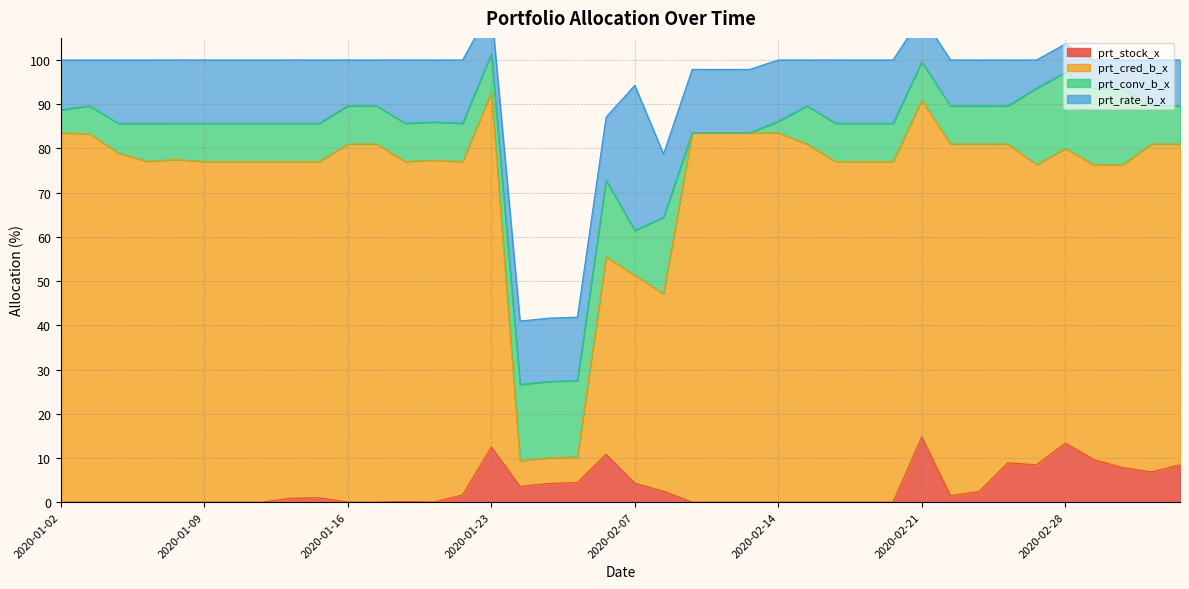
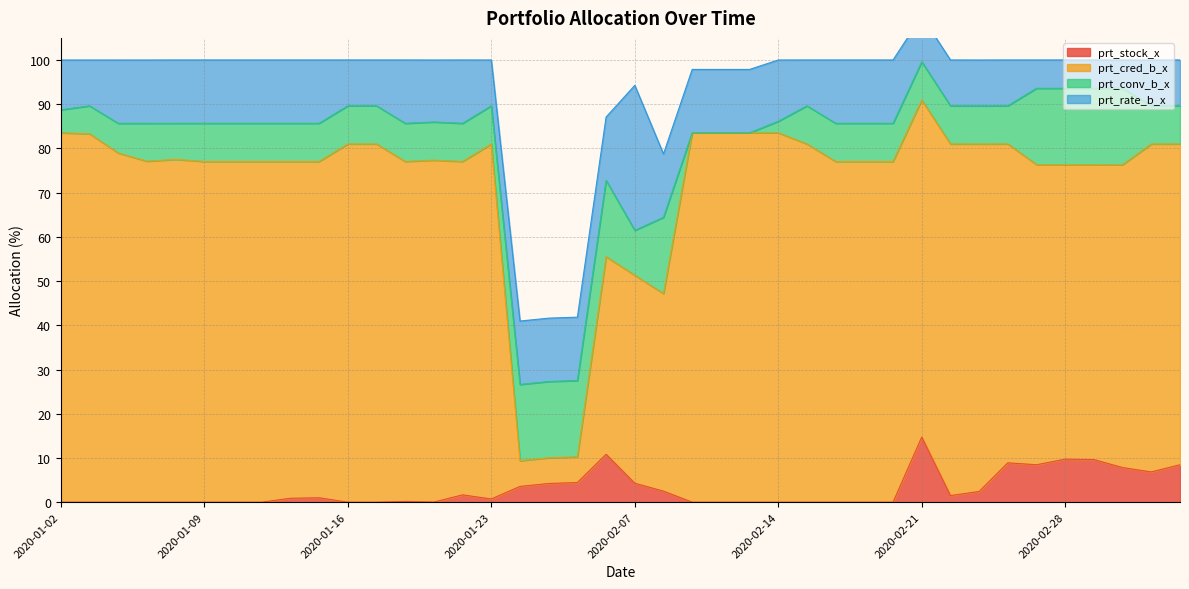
  {
    "prt_stock_x": {
      "2020-01-02": 0,
      "2020-01-09": 0,
      "2020-01-16": 0,
-     "2020-01-23": 12,
+     "2020-01-23": 1,
      "2020-02-07": 4,
      "2020-02-14": 0,
      "2020-02-21": 15,
-     "2020-02-28": 13
+     "2020-02-28": 10
    },
    "prt_cred_b_x": {
      "2020-01-02": 84,
      "2020-01-09": 77,
      "2020-01-16": 81,
      "2020-01-23": 80,
      "2020-02-07": 47,
      "2020-02-14": 84,
      "2020-02-21": 76,
      "2020-02-28": 67
    },
    "prt_conv_b_x": {
      "2020-01-02": 5,
      "2020-01-09": 9,
      "2020-01-16": 9,
      "2020-01-23": 9,
      "2020-02-07": 10,
      "2020-02-14": 3,
      "2020-02-21": 9
    },
    "prt_rate_b_x": {
      "2020-01-02": 11,
      "2020-01-09": 14,
      "2020-01-16": 10,
      "2020-02-07": 33,
      "2020-02-14": 14
    }
  }
